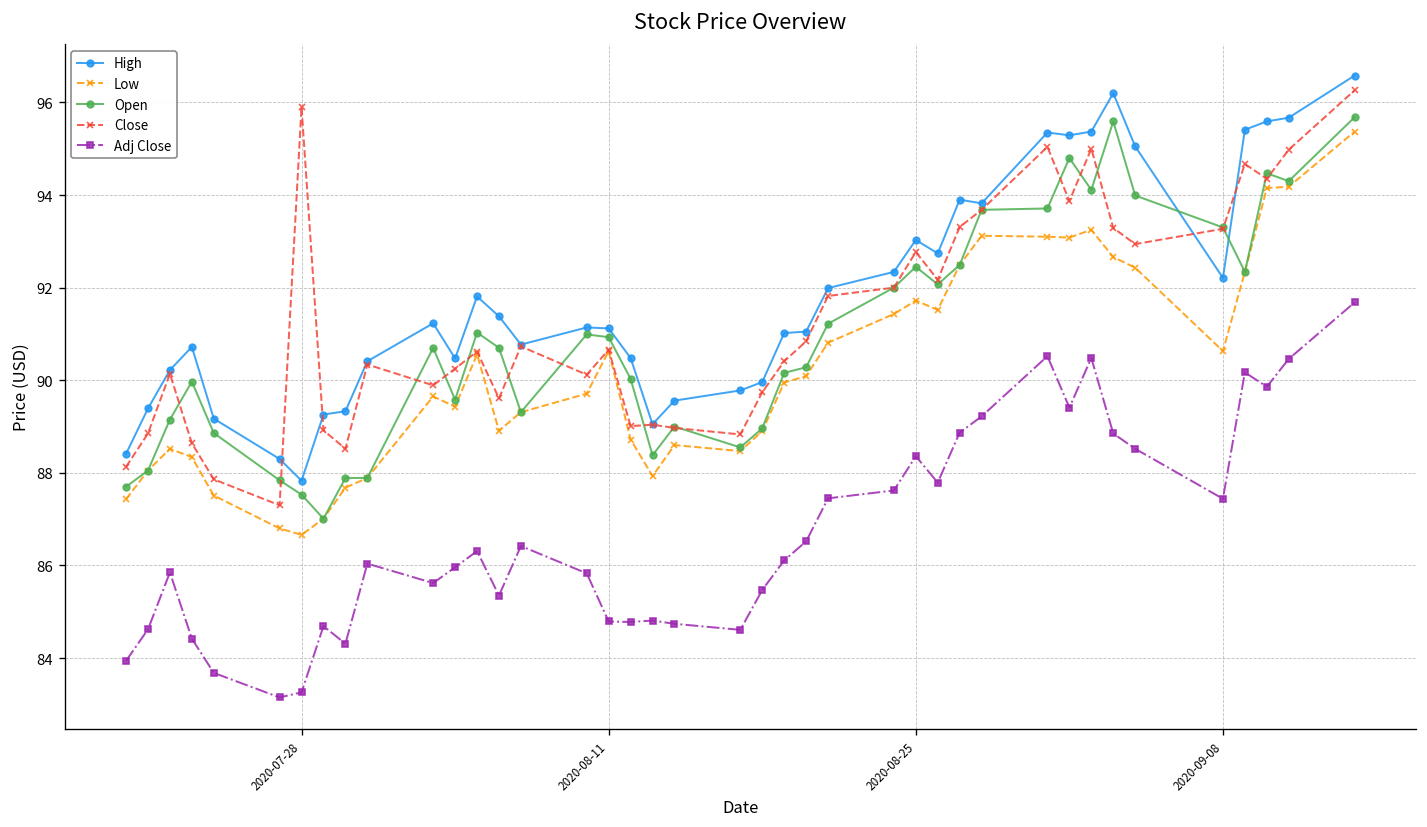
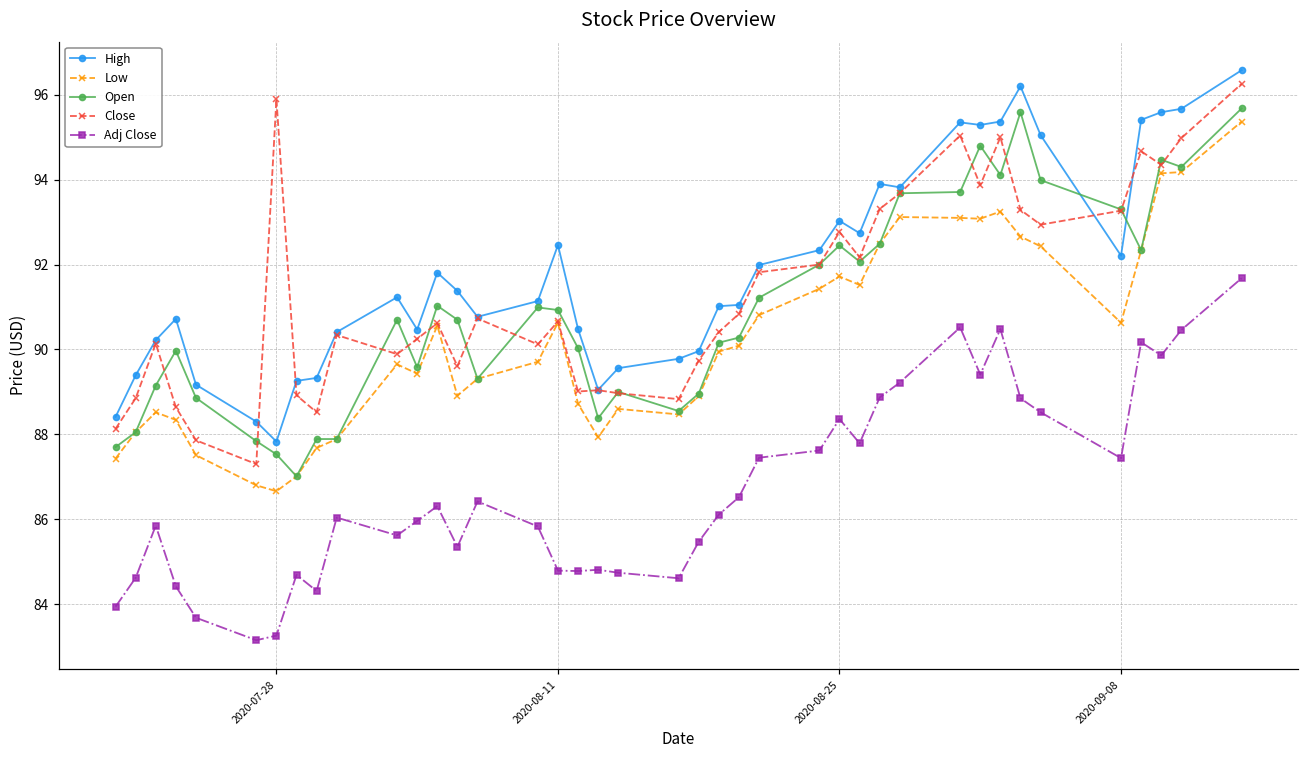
  {
    "High": {
      "2020-07-28": 87.8,
-     "2020-08-11": 91.1,
+     "2020-08-11": 92.5,
      "2020-08-25": 93.0,
      "2020-09-08": 92.2
    },
    "Low": {
      "2020-07-28": 86.7,
      "2020-08-25": 91.7,
      "2020-09-08": 90.6
    },
    "Open": {
      "2020-07-28": 87.5,
      "2020-08-11": 90.9,
      "2020-08-25": 92.5
    },
    "Close": {
      "2020-07-28": 95.9,
      "2020-08-25": 92.8
    },
    "Adj Close": {
      "2020-07-28": 83.3,
      "2020-08-11": 84.8,
      "2020-08-25": 88.4,
      "2020-09-08": 87.4
    }
  }
